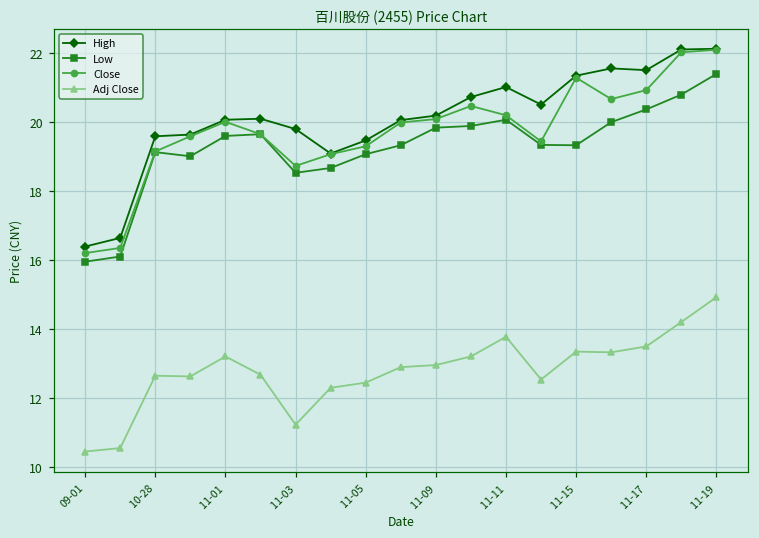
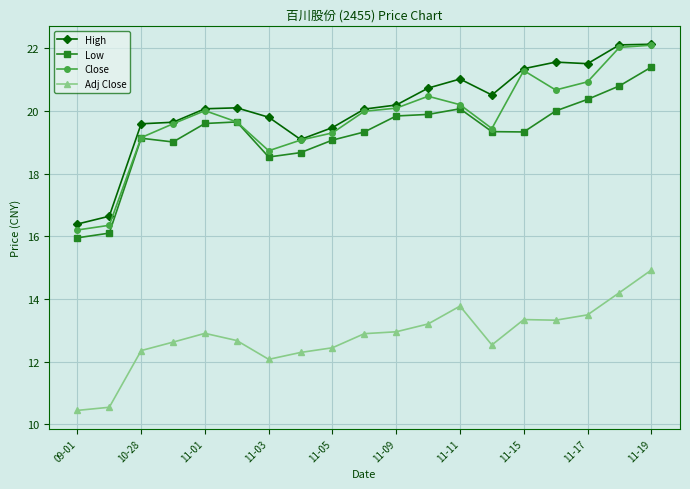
  {
    "Adj Close": {
      "09-01": 10.4,
-     "10-28": 12.6,
-     "11-01": 13.2,
-     "11-03": 11.2,
+     "10-28": 12.4,
+     "11-01": 12.9,
+     "11-03": 12.1,
      "11-05": 12.4,
      "11-09": 13.0,
      "11-11": 13.8,
      "11-15": 13.3,
      "11-17": 13.5,
      "11-19": 14.9
    }
  }
